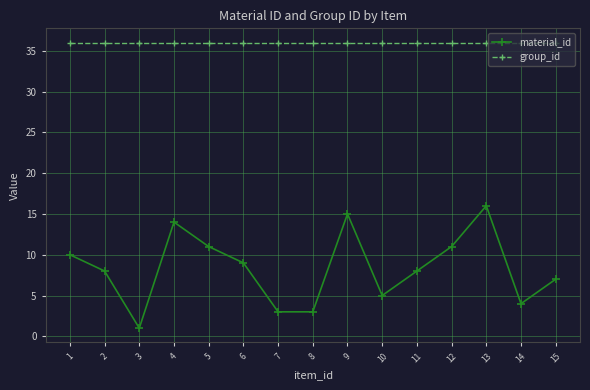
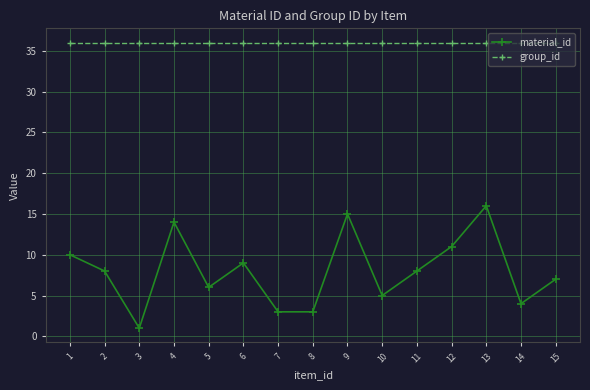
  {
    "material_id": {
      "1": 10,
      "2": 8,
      "3": 1,
      "4": 14,
-     "5": 11,
+     "5": 6,
      "6": 9,
      "7": 3,
      "8": 3,
      "9": 15,
      "10": 5,
      "11": 8,
      "12": 11,
      "13": 16,
      "14": 4,
      "15": 7
    },
    "group_id": {
      "1": 36,
      "2": 36,
      "3": 36,
      "4": 36,
      "5": 36,
      "6": 36,
      "7": 36,
      "8": 36,
      "9": 36,
      "10": 36,
      "11": 36,
      "12": 36,
      "13": 36
    }
  }
